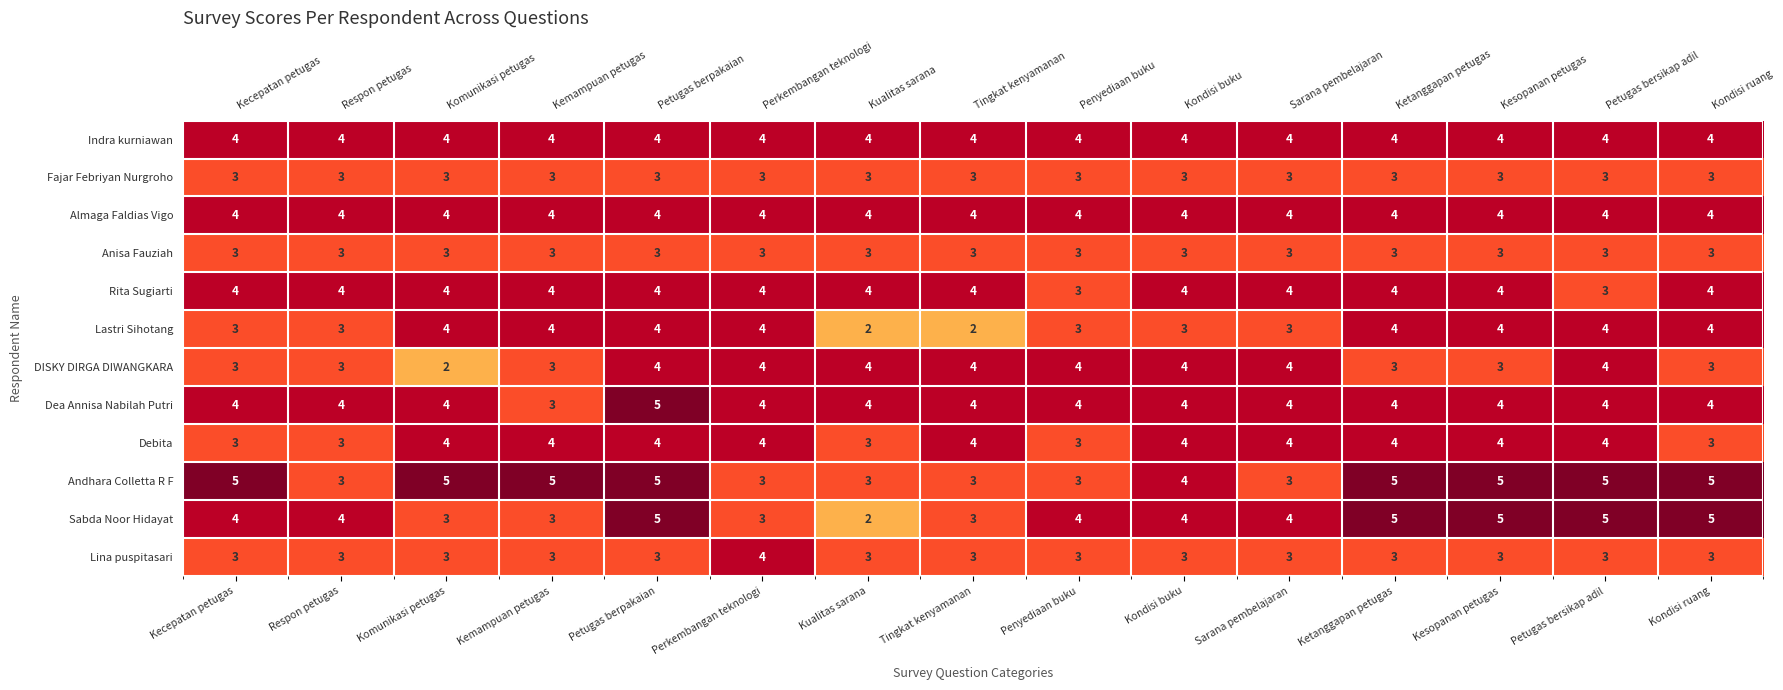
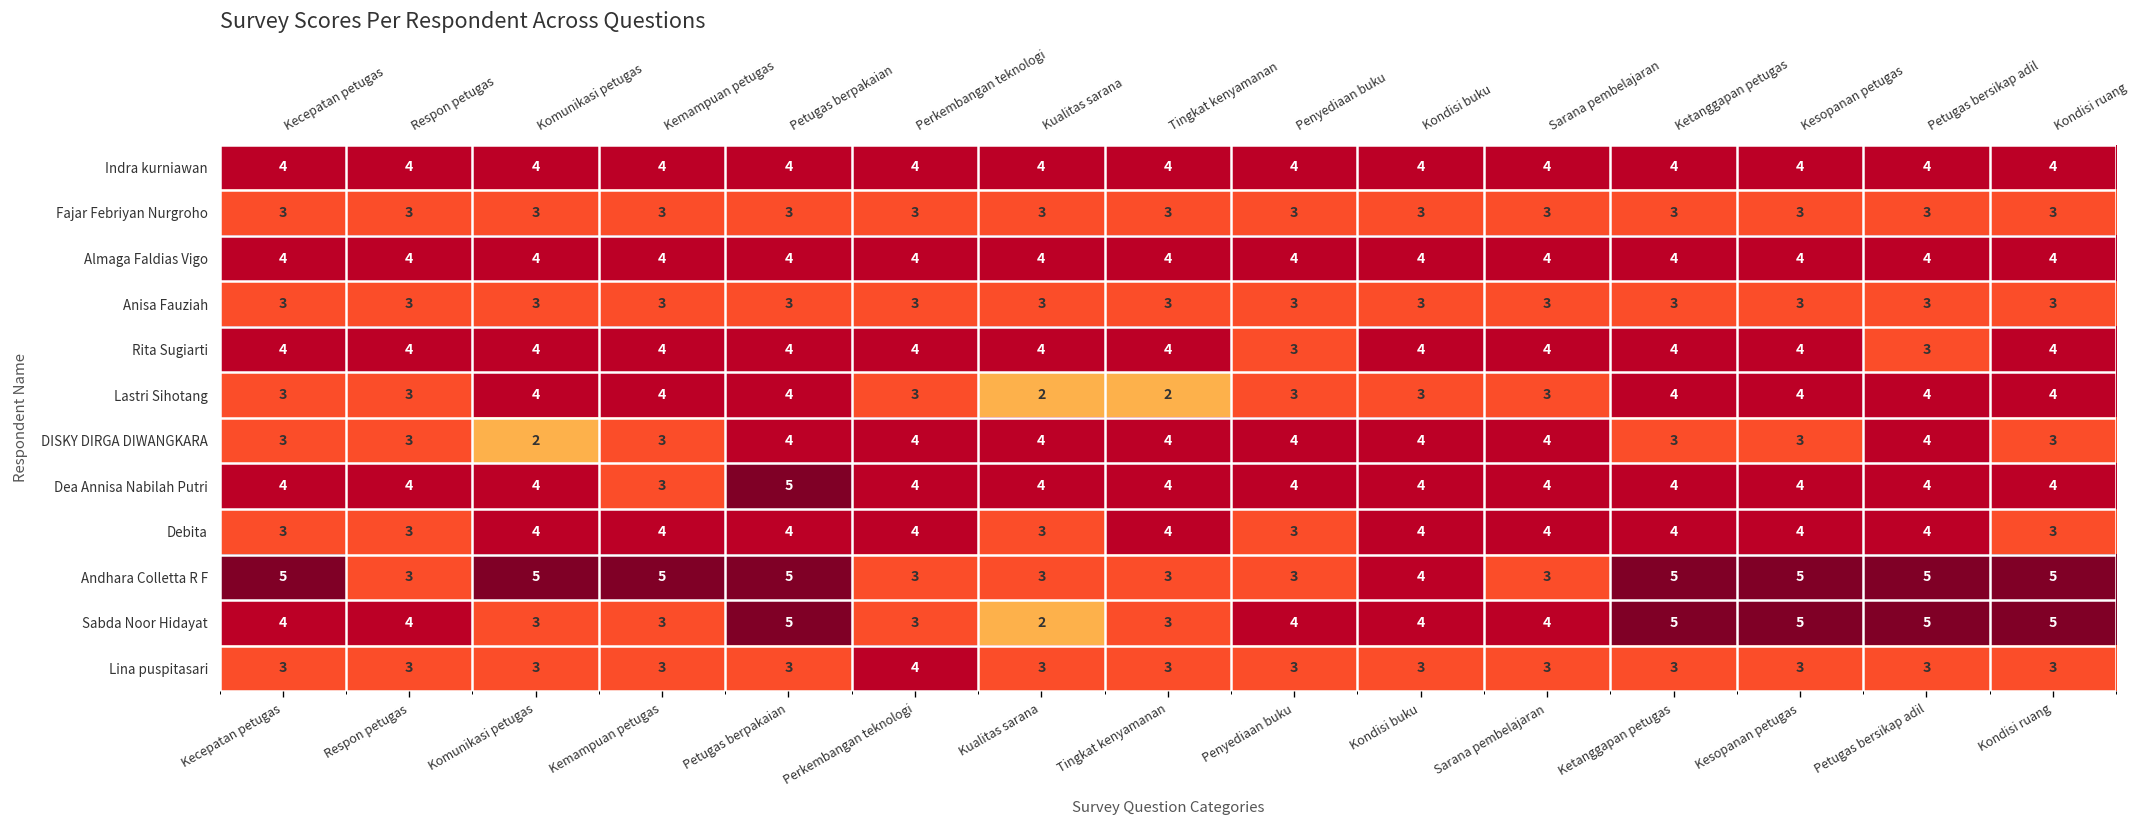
  {
    "Indra kurniawan": {
      "Kecepatan petugas": 4,
      "Respon petugas": 4,
      "Komunikasi petugas": 4,
      "Kemampuan petugas": 4,
      "Petugas berpakaian": 4,
      "Perkembangan teknologi": 4,
      "Kualitas sarana": 4,
      "Tingkat kenyamanan": 4,
      "Penyediaan buku": 4,
      "Kondisi buku": 4,
      "Sarana pembelajaran": 4,
      "Ketanggapan petugas": 4,
      "Kesopanan petugas": 4,
      "Petugas bersikap adil": 4,
      "Kondisi ruang": 4
    },
    "Fajar Febriyan Nurgroho": {
      "Kecepatan petugas": 3,
      "Respon petugas": 3,
      "Komunikasi petugas": 3,
      "Kemampuan petugas": 3,
      "Petugas berpakaian": 3,
      "Perkembangan teknologi": 3,
      "Kualitas sarana": 3,
      "Tingkat kenyamanan": 3,
      "Penyediaan buku": 3,
      "Kondisi buku": 3,
      "Sarana pembelajaran": 3,
      "Ketanggapan petugas": 3,
      "Kesopanan petugas": 3,
      "Petugas bersikap adil": 3,
      "Kondisi ruang": 3
    },
    "Almaga Faldias Vigo": {
      "Kecepatan petugas": 4,
      "Respon petugas": 4,
      "Komunikasi petugas": 4,
      "Kemampuan petugas": 4,
      "Petugas berpakaian": 4,
      "Perkembangan teknologi": 4,
      "Kualitas sarana": 4,
      "Tingkat kenyamanan": 4,
      "Penyediaan buku": 4,
      "Kondisi buku": 4,
      "Sarana pembelajaran": 4,
      "Ketanggapan petugas": 4,
      "Kesopanan petugas": 4,
      "Petugas bersikap adil": 4,
      "Kondisi ruang": 4
    },
    "Anisa Fauziah": {
      "Kecepatan petugas": 3,
      "Respon petugas": 3,
      "Komunikasi petugas": 3,
      "Kemampuan petugas": 3,
      "Petugas berpakaian": 3,
      "Perkembangan teknologi": 3,
      "Kualitas sarana": 3,
      "Tingkat kenyamanan": 3,
      "Penyediaan buku": 3,
      "Kondisi buku": 3,
      "Sarana pembelajaran": 3,
      "Ketanggapan petugas": 3,
      "Kesopanan petugas": 3,
      "Petugas bersikap adil": 3,
      "Kondisi ruang": 3
    },
    "Rita Sugiarti": {
      "Kecepatan petugas": 4,
      "Respon petugas": 4,
      "Komunikasi petugas": 4,
      "Kemampuan petugas": 4,
      "Petugas berpakaian": 4,
      "Perkembangan teknologi": 4,
      "Kualitas sarana": 4,
      "Tingkat kenyamanan": 4,
      "Penyediaan buku": 3,
      "Kondisi buku": 4,
      "Sarana pembelajaran": 4,
      "Ketanggapan petugas": 4,
      "Kesopanan petugas": 4,
      "Petugas bersikap adil": 3,
      "Kondisi ruang": 4
    },
    "Lastri Sihotang": {
      "Kecepatan petugas": 3,
      "Respon petugas": 3,
      "Komunikasi petugas": 4,
      "Kemampuan petugas": 4,
      "Petugas berpakaian": 4,
-     "Perkembangan teknologi": 4,
+     "Perkembangan teknologi": 3,
      "Kualitas sarana": 2,
      "Tingkat kenyamanan": 2,
      "Penyediaan buku": 3,
      "Kondisi buku": 3,
      "Sarana pembelajaran": 3,
      "Ketanggapan petugas": 4,
      "Kesopanan petugas": 4,
      "Petugas bersikap adil": 4,
      "Kondisi ruang": 4
    },
    "DISKY DIRGA DIWANGKARA": {
      "Kecepatan petugas": 3,
      "Respon petugas": 3,
      "Komunikasi petugas": 2,
      "Kemampuan petugas": 3,
      "Petugas berpakaian": 4,
      "Perkembangan teknologi": 4,
      "Kualitas sarana": 4,
      "Tingkat kenyamanan": 4,
      "Penyediaan buku": 4,
      "Kondisi buku": 4,
      "Sarana pembelajaran": 4,
      "Ketanggapan petugas": 3,
      "Kesopanan petugas": 3,
      "Petugas bersikap adil": 4,
      "Kondisi ruang": 3
    },
    "Dea Annisa Nabilah Putri": {
      "Kecepatan petugas": 4,
      "Respon petugas": 4,
      "Komunikasi petugas": 4,
      "Kemampuan petugas": 3,
      "Petugas berpakaian": 5,
      "Perkembangan teknologi": 4,
      "Kualitas sarana": 4,
      "Tingkat kenyamanan": 4,
      "Penyediaan buku": 4,
      "Kondisi buku": 4,
      "Sarana pembelajaran": 4,
      "Ketanggapan petugas": 4,
      "Kesopanan petugas": 4,
      "Petugas bersikap adil": 4,
      "Kondisi ruang": 4
    },
    "Debita": {
      "Kecepatan petugas": 3,
      "Respon petugas": 3,
      "Komunikasi petugas": 4,
      "Kemampuan petugas": 4,
      "Petugas berpakaian": 4,
      "Perkembangan teknologi": 4,
      "Kualitas sarana": 3,
      "Tingkat kenyamanan": 4,
      "Penyediaan buku": 3,
      "Kondisi buku": 4,
      "Sarana pembelajaran": 4,
      "Ketanggapan petugas": 4,
      "Kesopanan petugas": 4,
      "Petugas bersikap adil": 4,
      "Kondisi ruang": 3
    },
    "Andhara Colletta R F": {
      "Kecepatan petugas": 5,
      "Respon petugas": 3,
      "Komunikasi petugas": 5,
      "Kemampuan petugas": 5,
      "Petugas berpakaian": 5,
      "Perkembangan teknologi": 3,
      "Kualitas sarana": 3,
      "Tingkat kenyamanan": 3,
      "Penyediaan buku": 3,
      "Kondisi buku": 4,
      "Sarana pembelajaran": 3,
      "Ketanggapan petugas": 5,
      "Kesopanan petugas": 5,
      "Petugas bersikap adil": 5,
      "Kondisi ruang": 5
    },
    "Sabda Noor Hidayat": {
      "Kecepatan petugas": 4,
      "Respon petugas": 4,
      "Komunikasi petugas": 3,
      "Kemampuan petugas": 3,
      "Petugas berpakaian": 5,
      "Perkembangan teknologi": 3,
      "Kualitas sarana": 2,
      "Tingkat kenyamanan": 3,
      "Penyediaan buku": 4,
      "Kondisi buku": 4,
      "Sarana pembelajaran": 4,
      "Ketanggapan petugas": 5,
      "Kesopanan petugas": 5,
      "Petugas bersikap adil": 5,
      "Kondisi ruang": 5
    },
    "Lina puspitasari": {
      "Kecepatan petugas": 3,
      "Respon petugas": 3,
      "Komunikasi petugas": 3,
      "Kemampuan petugas": 3,
      "Petugas berpakaian": 3,
      "Perkembangan teknologi": 4,
      "Kualitas sarana": 3,
      "Tingkat kenyamanan": 3,
      "Penyediaan buku": 3,
      "Kondisi buku": 3,
      "Sarana pembelajaran": 3,
      "Ketanggapan petugas": 3,
      "Kesopanan petugas": 3,
      "Petugas bersikap adil": 3,
      "Kondisi ruang": 3
    }
  }
